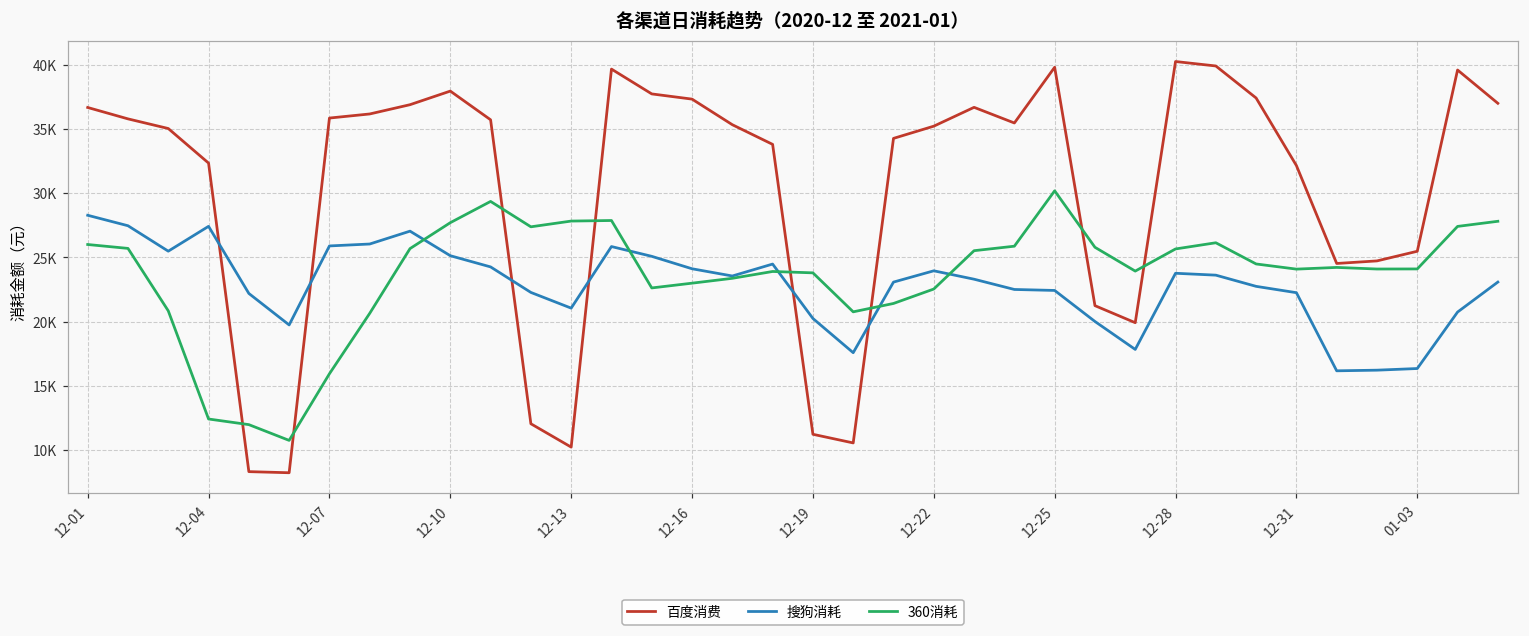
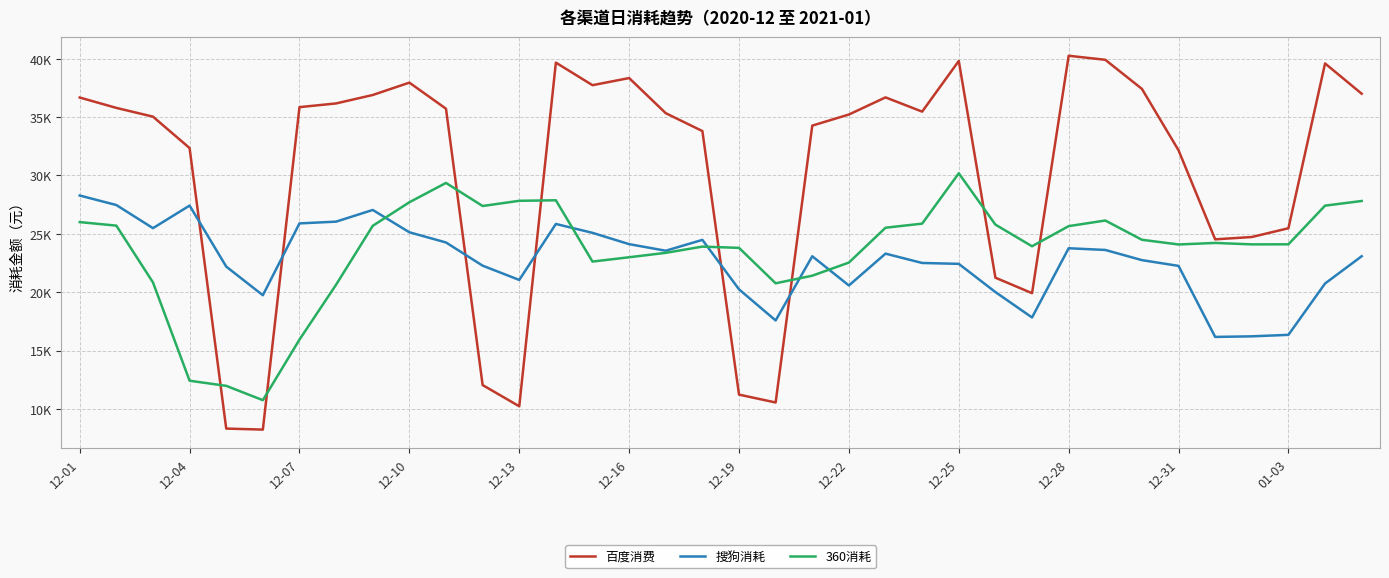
  {
    "百度消费": {
      "12-01": 36700,
      "12-04": 32300,
      "12-07": 35900,
      "12-10": 38000,
      "12-13": 10200,
-     "12-16": 37300,
+     "12-16": 38300,
      "12-19": 11200,
      "12-22": 35200,
      "12-25": 39800,
      "12-28": 40300,
      "12-31": 32200,
      "01-03": 25500
    },
    "搜狗消耗": {
      "12-01": 28300,
      "12-04": 27400,
      "12-07": 25900,
      "12-10": 25100,
      "12-13": 21100,
      "12-16": 24100,
      "12-19": 20200,
-     "12-22": 24000,
+     "12-22": 20600,
      "12-25": 22400,
      "12-28": 23800,
      "12-31": 22300,
      "01-03": 16300
    },
    "360消耗": {
      "12-01": 26000,
      "12-04": 12400,
      "12-07": 15900,
      "12-10": 27700,
      "12-13": 27800,
      "12-16": 23000,
      "12-19": 23800,
      "12-22": 22500,
      "12-25": 30200,
      "12-28": 25700,
      "12-31": 24100,
      "01-03": 24100
    }
  }
